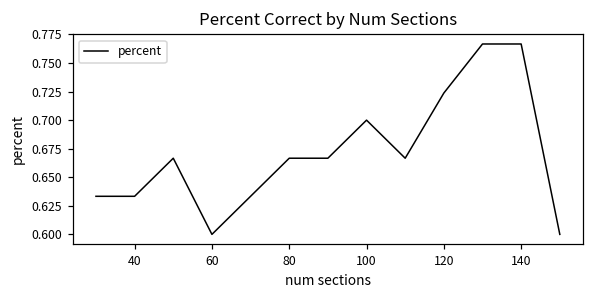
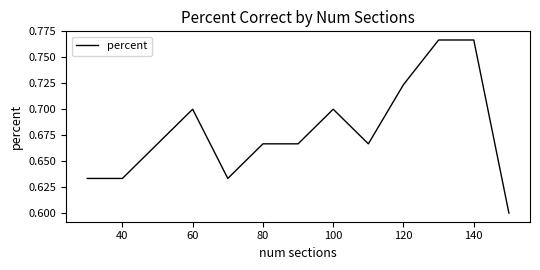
  {
    "40": 0.633,
-   "60": 0.6,
+   "60": 0.7,
    "80": 0.667,
    "100": 0.7,
    "120": 0.724,
    "140": 0.767
  }
